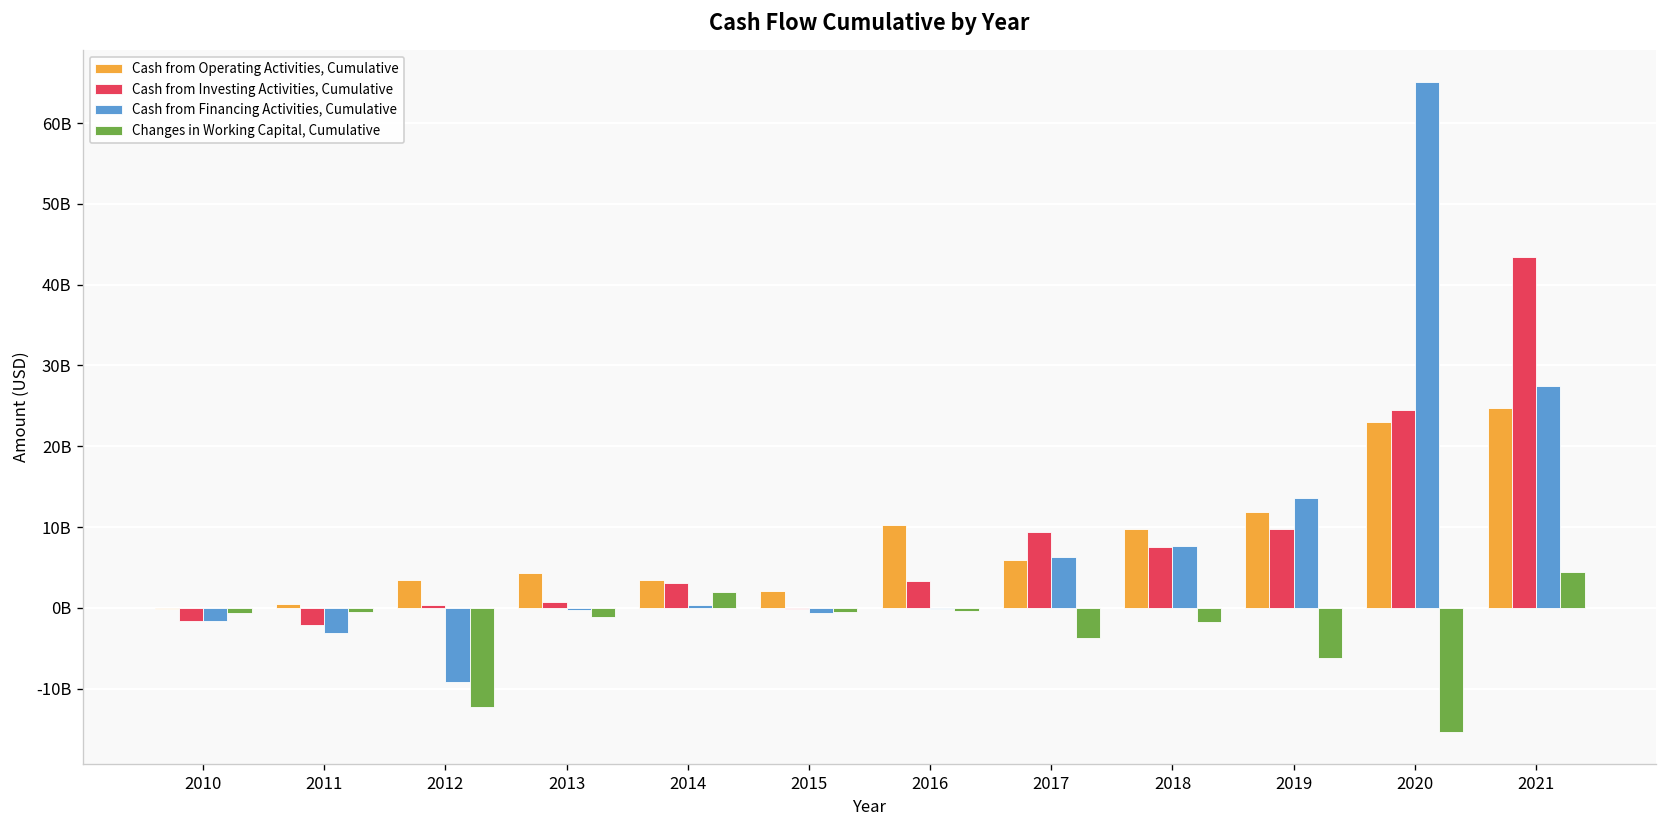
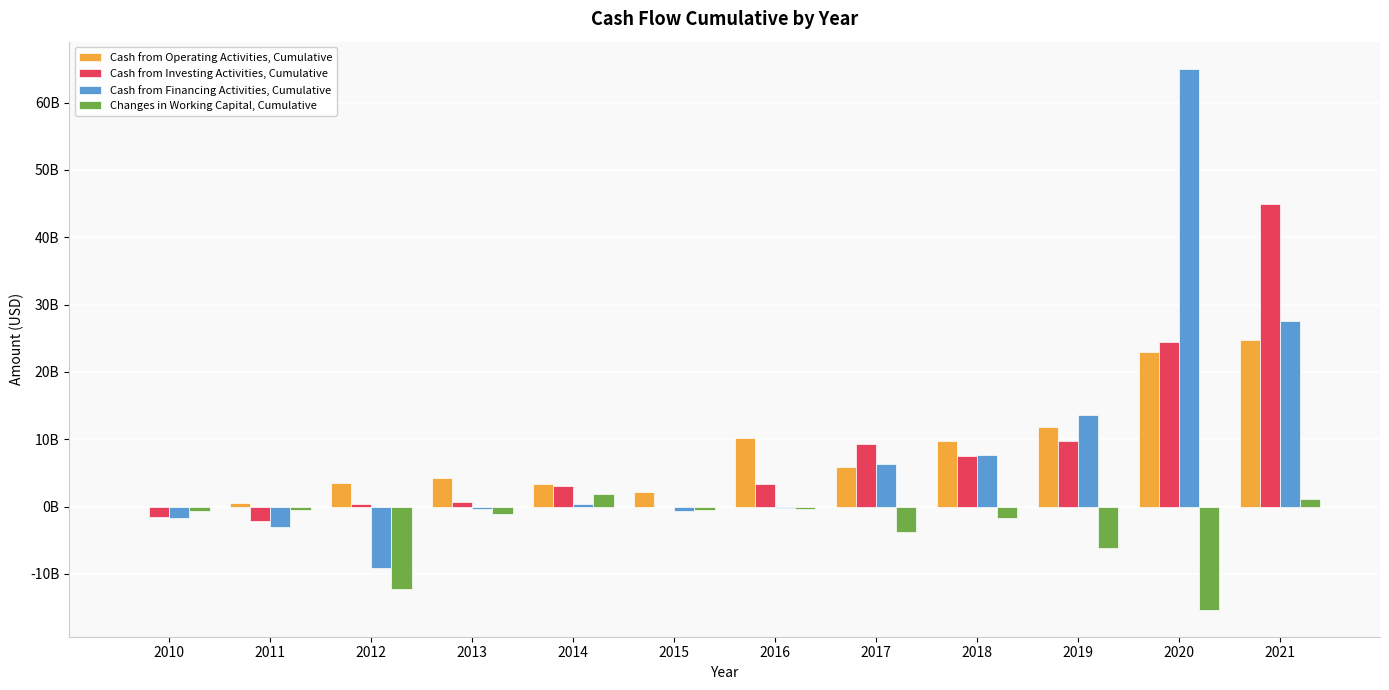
  {
    "Cash from Operating Activities, Cumulative": {
      "2011": 0,
      "2012": 3000000000,
      "2013": 4000000000,
      "2014": 3000000000,
      "2015": 2000000000,
      "2016": 10000000000,
      "2017": 6000000000,
      "2018": 10000000000,
      "2019": 12000000000,
      "2020": 23000000000,
      "2021": 25000000000
    },
    "Cash from Investing Activities, Cumulative": {
      "2010": -2000000000,
      "2011": -2000000000,
      "2013": 1000000000,
      "2014": 3000000000,
      "2016": 3000000000,
      "2017": 9000000000,
      "2018": 7000000000,
      "2019": 10000000000,
      "2020": 25000000000,
-     "2021": 43000000000
+     "2021": 45000000000
    },
    "Cash from Financing Activities, Cumulative": {
      "2010": -2000000000,
      "2011": -3000000000,
      "2012": -9000000000,
      "2015": -1000000000,
      "2017": 6000000000,
      "2018": 8000000000,
      "2019": 14000000000,
      "2020": 65000000000,
      "2021": 27000000000
    },
    "Changes in Working Capital, Cumulative": {
      "2010": -1000000000,
      "2011": -1000000000,
      "2012": -12000000000,
      "2013": -1000000000,
      "2014": 2000000000,
      "2015": 0,
      "2016": 0,
      "2017": -4000000000,
      "2018": -2000000000,
      "2019": -6000000000,
      "2020": -15000000000,
-     "2021": 4000000000
+     "2021": 1000000000
    }
  }
